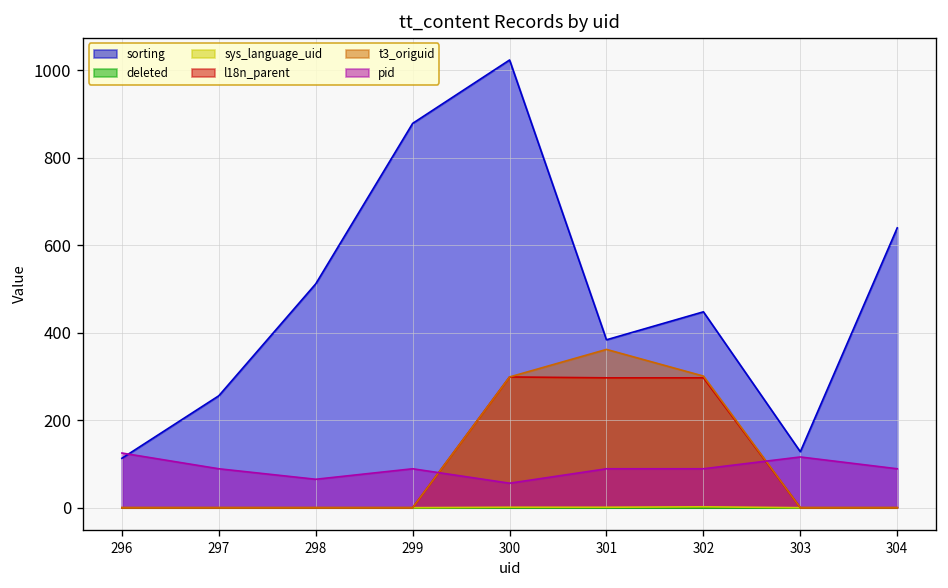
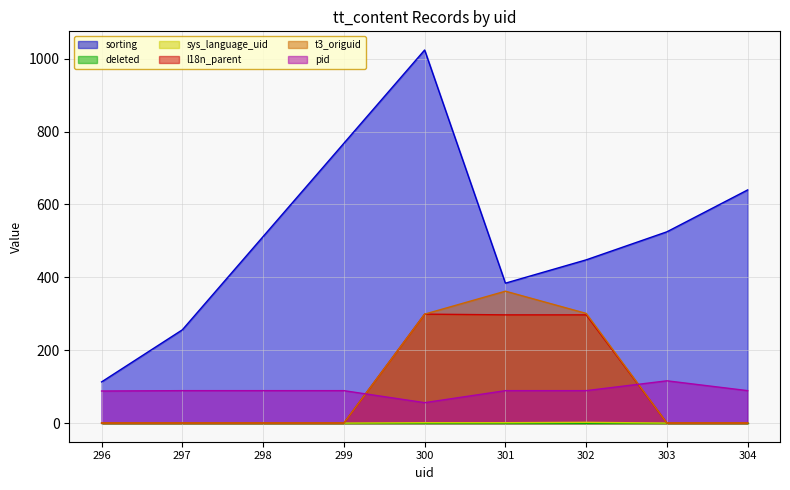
  {
    "sorting": {
      "296": 110,
      "297": 260,
      "298": 510,
-     "299": 880,
+     "299": 770,
      "300": 1020,
      "301": 380,
      "302": 450,
-     "303": 130,
+     "303": 530,
      "304": 640
    },
    "l18n_parent": {
      "301": 300
    },
    "t3_origuid": {
      "301": 360
    },
    "pid": {
-     "296": 130,
+     "296": 90,
      "297": 90,
-     "298": 70,
+     "298": 90,
      "299": 90,
      "300": 60,
      "301": 90,
      "302": 90,
      "303": 120,
      "304": 90
    }
  }
